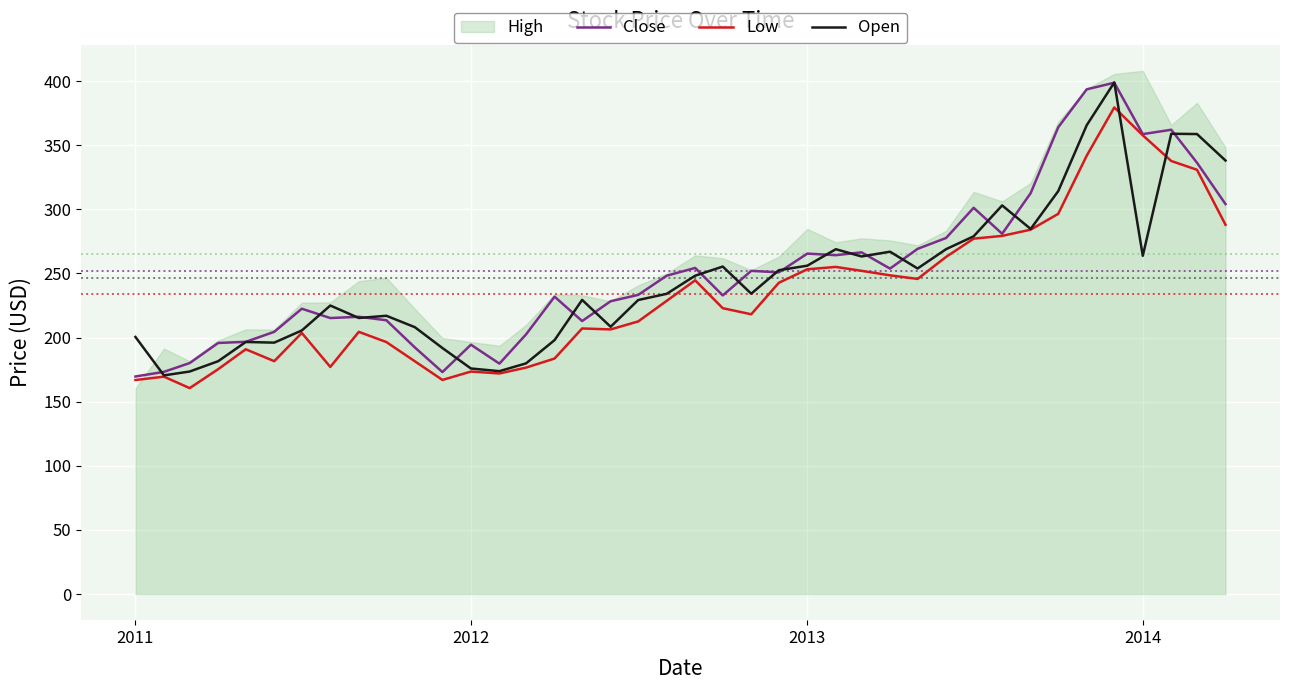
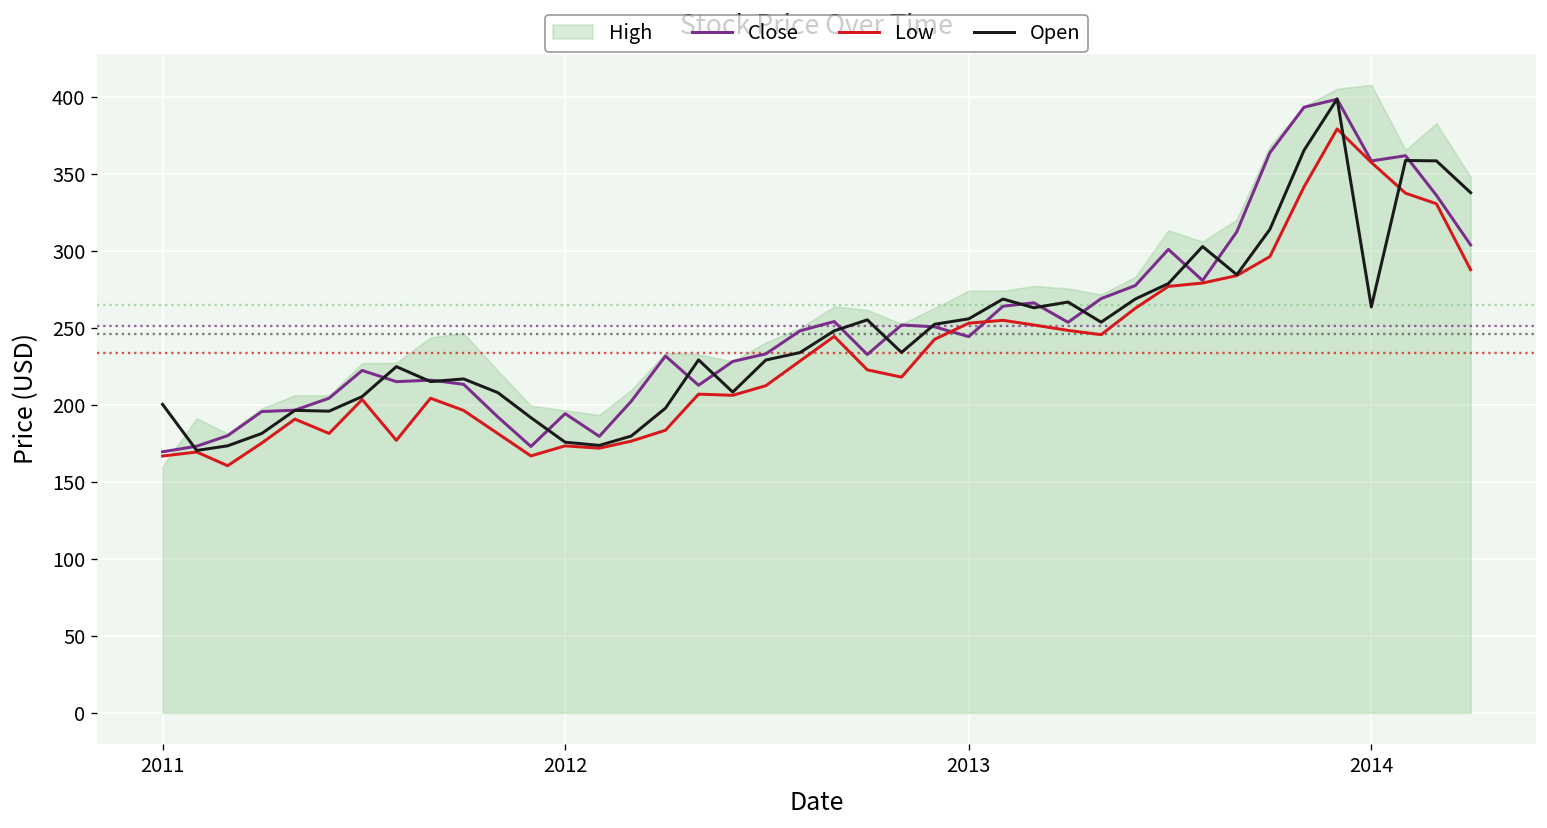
  {
    "High": {
      "2011": 160,
      "2012": 197,
-     "2013": 285,
+     "2013": 274,
      "2014": 408
    },
    "Close": {
      "2011": 170,
      "2012": 194,
-     "2013": 266
+     "2013": 245
    },
    "Low": {
      "2011": 167,
      "2012": 174,
      "2013": 253
    },
    "Open": {
      "2011": 200,
      "2012": 176,
      "2013": 256,
      "2014": 264
    }
  }
